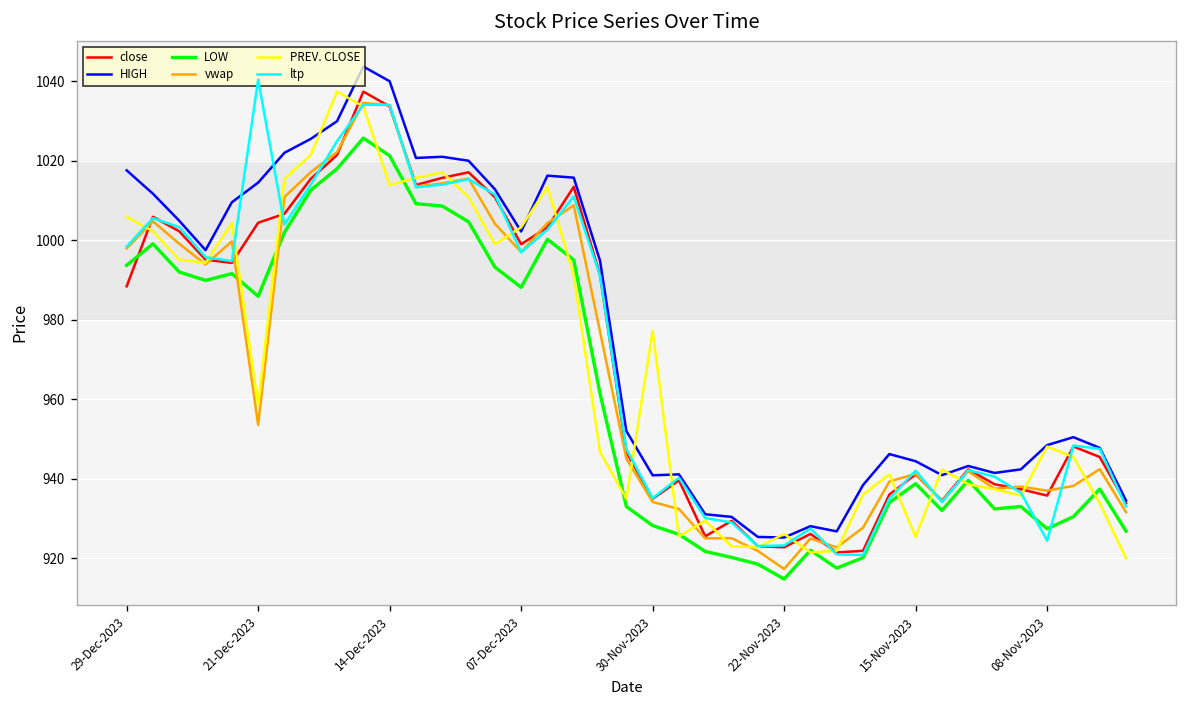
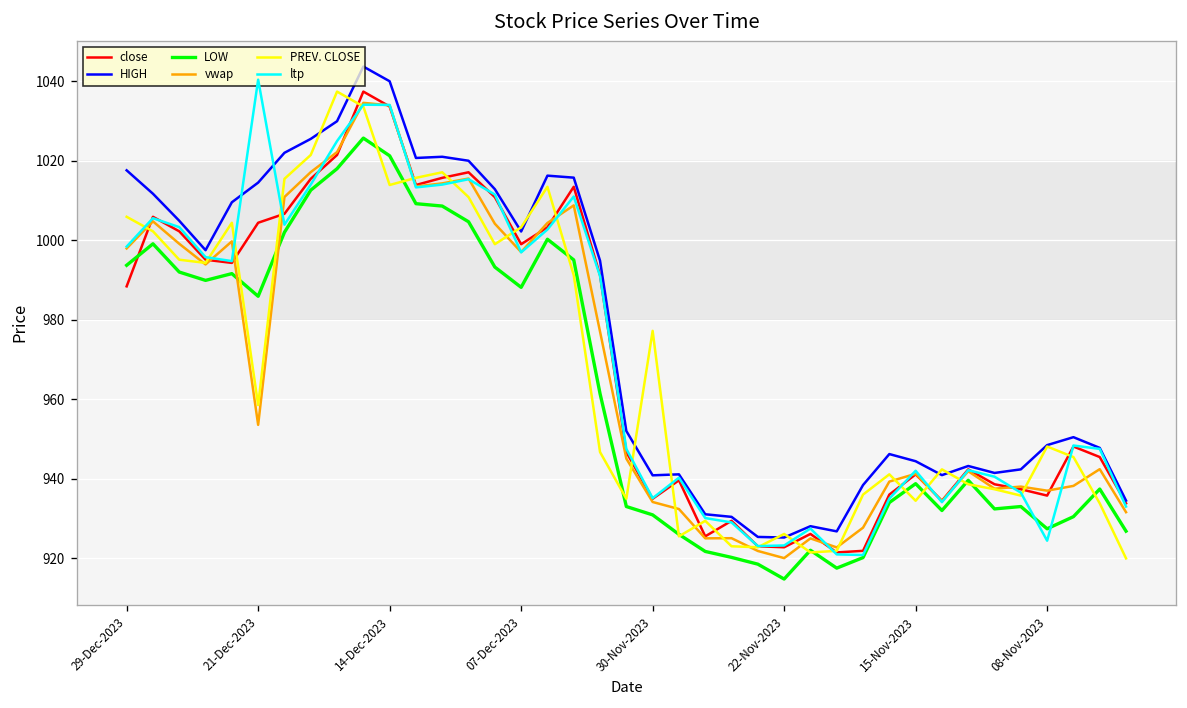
  {
    "close": {
      "29-Dec-2023": 988,
      "21-Dec-2023": 1004,
      "07-Dec-2023": 999,
      "08-Nov-2023": 936
    },
    "HIGH": {
      "29-Dec-2023": 1018,
      "21-Dec-2023": 1015,
      "14-Dec-2023": 1040,
      "07-Dec-2023": 1002,
      "30-Nov-2023": 941,
      "22-Nov-2023": 925,
      "15-Nov-2023": 944
    },
    "LOW": {
      "29-Dec-2023": 994,
      "21-Dec-2023": 986,
      "14-Dec-2023": 1021,
      "07-Dec-2023": 988,
-     "30-Nov-2023": 928,
+     "30-Nov-2023": 931,
      "22-Nov-2023": 915,
      "15-Nov-2023": 939,
      "08-Nov-2023": 927
    },
    "vwap": {
      "21-Dec-2023": 954,
      "30-Nov-2023": 934,
-     "22-Nov-2023": 917,
+     "22-Nov-2023": 920,
      "08-Nov-2023": 937
    },
    "PREV. CLOSE": {
      "29-Dec-2023": 1006,
      "21-Dec-2023": 959,
      "14-Dec-2023": 1014,
      "07-Dec-2023": 1003,
      "30-Nov-2023": 977,
      "22-Nov-2023": 926,
-     "15-Nov-2023": 925
+     "15-Nov-2023": 934
    },
    "ltp": {
      "08-Nov-2023": 924
    }
  }
